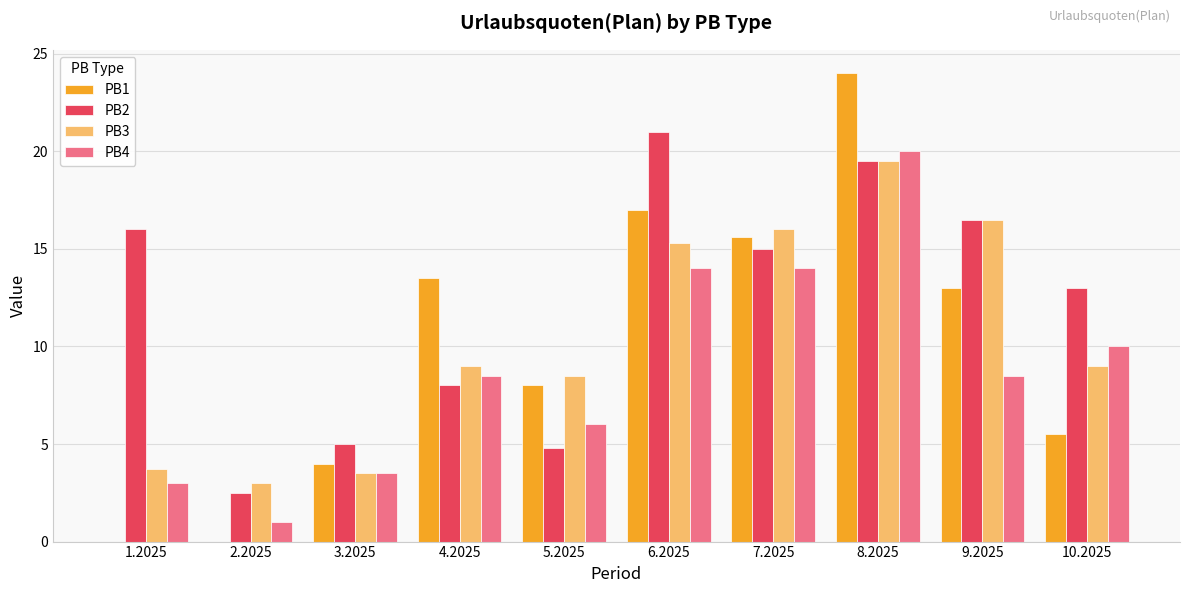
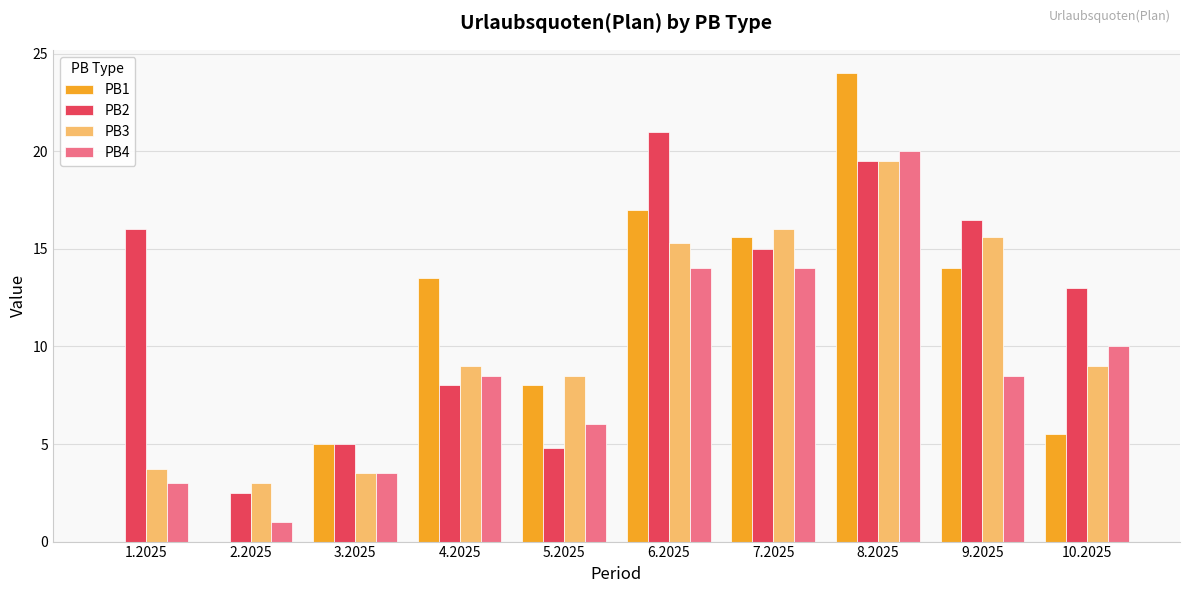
  {
    "PB1": {
      "1.2025": 0,
      "2.2025": 0,
-     "3.2025": 4,
+     "3.2025": 5,
      "4.2025": 13.5,
      "5.2025": 8,
      "6.2025": 17,
      "7.2025": 15.6,
      "8.2025": 24,
-     "9.2025": 13,
+     "9.2025": 14,
      "10.2025": 5.5
    },
    "PB2": {
      "1.2025": 16.0,
      "2.2025": 2.5,
      "3.2025": 5.0,
      "4.2025": 8.0,
      "5.2025": 4.8,
      "6.2025": 21.0,
      "7.2025": 15.0,
      "8.2025": 19.5,
      "9.2025": 16.5,
      "10.2025": 13.0
    },
    "PB3": {
      "1.2025": 3.7,
      "2.2025": 3.0,
      "3.2025": 3.5,
      "4.2025": 9.0,
      "5.2025": 8.5,
      "6.2025": 15.3,
      "7.2025": 16.0,
      "8.2025": 19.5,
-     "9.2025": 16.5,
+     "9.2025": 15.6,
      "10.2025": 9.0
    },
    "PB4": {
      "1.2025": 3.0,
      "2.2025": 1.0,
      "3.2025": 3.5,
      "4.2025": 8.5,
      "5.2025": 6.0,
      "6.2025": 14.0,
      "7.2025": 14.0,
      "8.2025": 20.0,
      "9.2025": 8.5,
      "10.2025": 10.0
    }
  }
